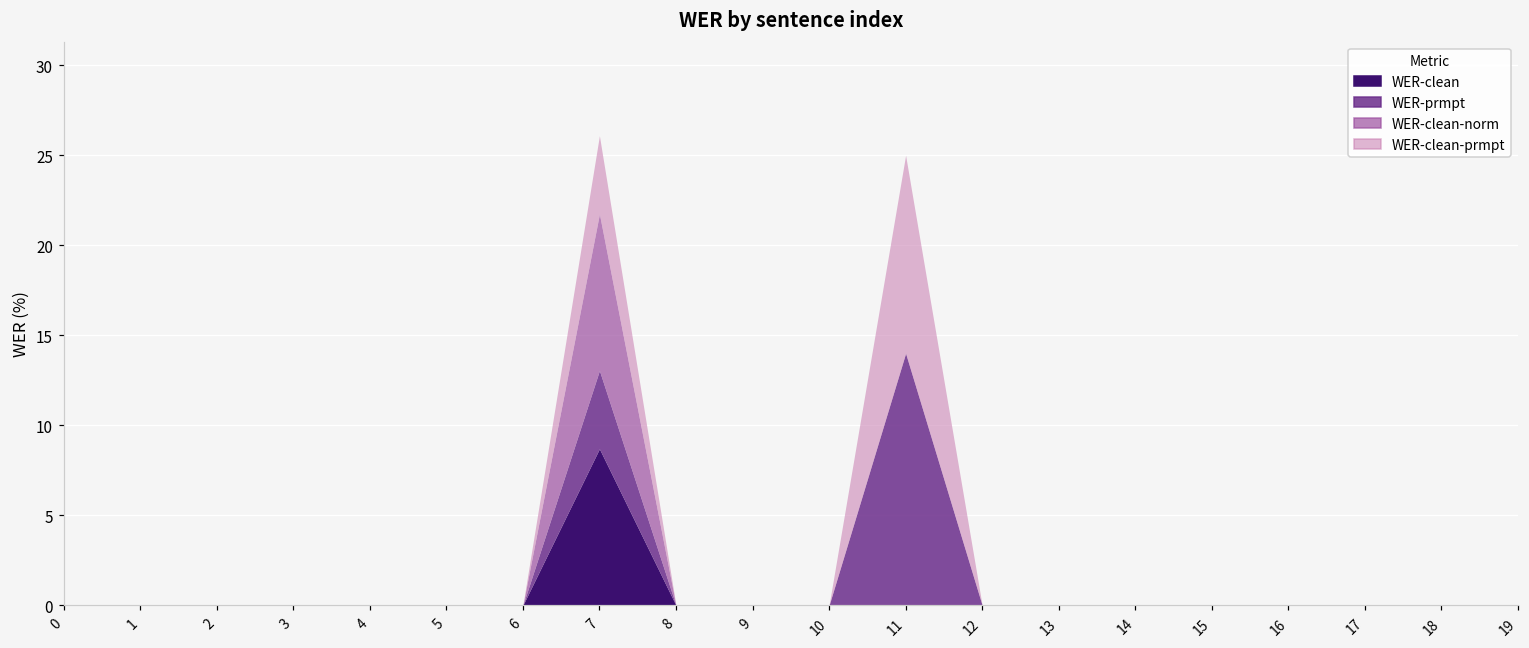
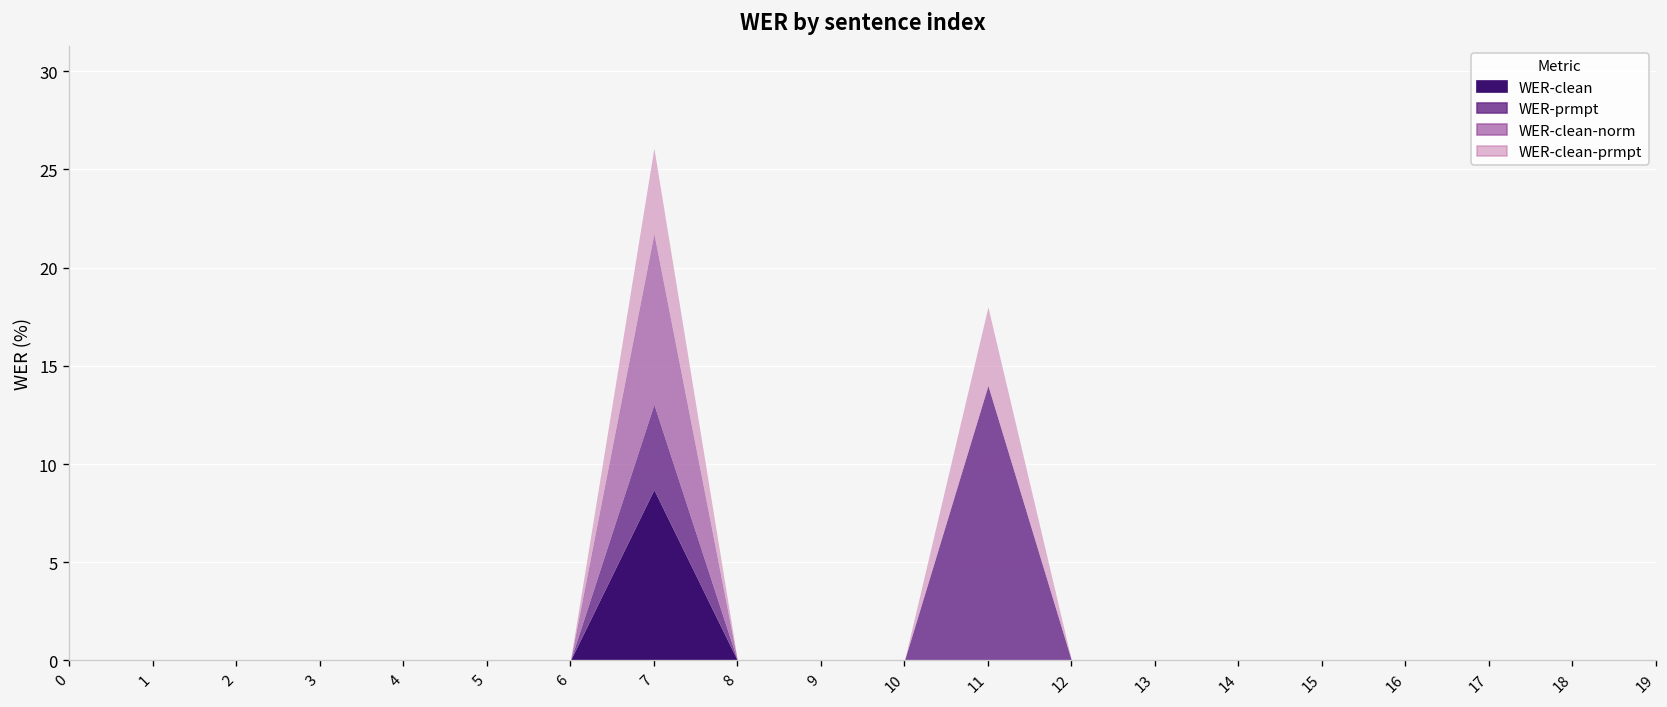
  {
    "WER-clean": {
      "7": 8.7,
      "11": 0
    },
    "WER-prmpt": {
      "7": 4.3
    },
    "WER-clean-norm": {
      "7": 8.7
    },
    "WER-clean-prmpt": {
      "7": 4.3,
-     "11": 11
+     "11": 4
    }
  }
